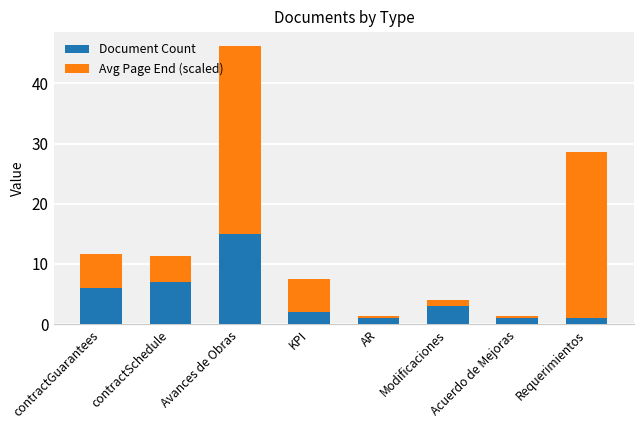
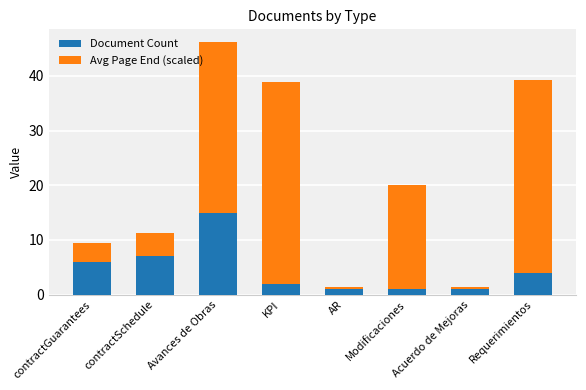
  {
    "Document Count": {
      "contractGuarantees": 6,
      "contractSchedule": 7,
      "Avances de Obras": 15,
      "KPI": 2,
      "AR": 1,
-     "Modificaciones": 3,
+     "Modificaciones": 1,
      "Acuerdo de Mejoras": 1,
-     "Requerimientos": 1
+     "Requerimientos": 4
    },
    "Avg Page End (scaled)": {
-     "contractGuarantees": 6,
+     "contractGuarantees": 4,
      "contractSchedule": 4,
      "Avances de Obras": 31,
-     "KPI": 6,
-     "Modificaciones": 1,
-     "Requerimientos": 28
+     "KPI": 37,
+     "Modificaciones": 19,
+     "Requerimientos": 35
    }
  }
